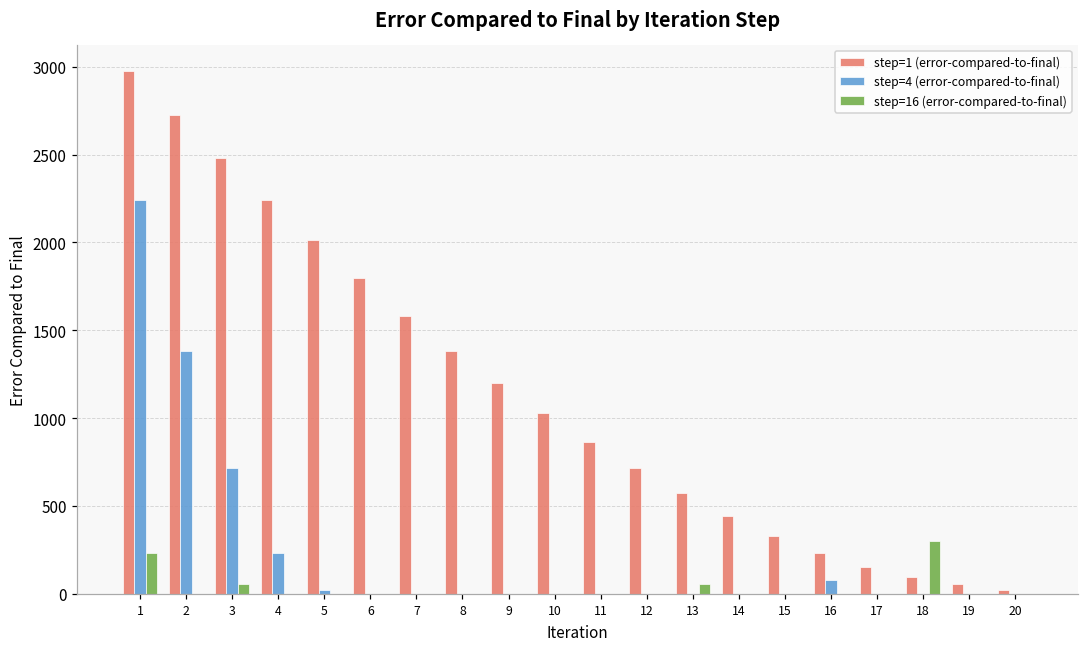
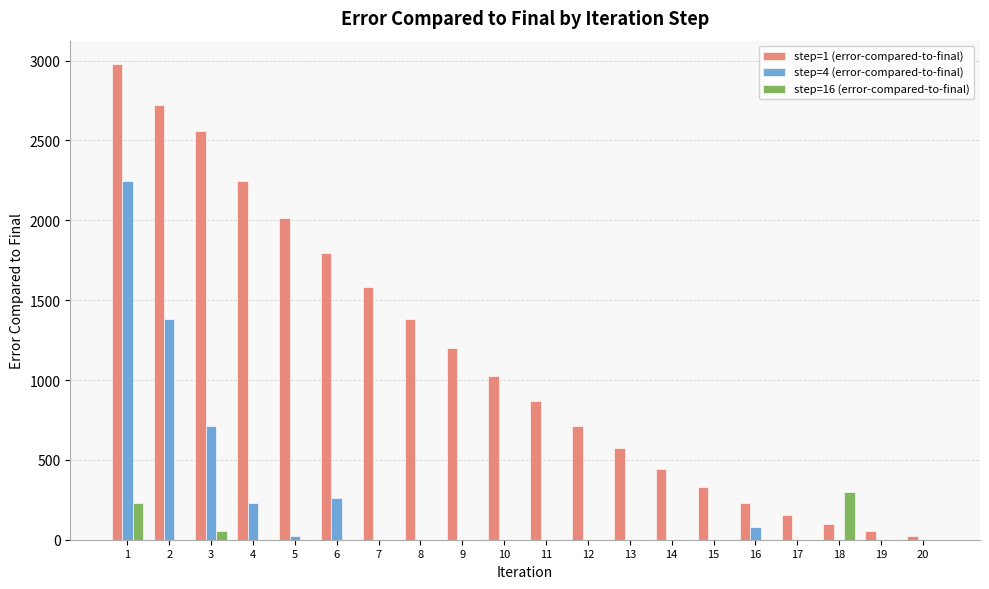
  {
    "step=1 (error-compared-to-final)": {
      "1": 2980,
      "2": 2720,
-     "3": 2480,
+     "3": 2560,
      "4": 2240,
      "5": 2020,
      "6": 1800,
      "7": 1580,
      "8": 1380,
      "9": 1200,
      "10": 1030,
      "11": 870,
      "12": 710,
      "13": 570,
      "14": 440,
      "15": 330,
      "16": 230,
      "17": 150,
      "18": 100,
      "19": 50,
      "20": 20
    },
    "step=4 (error-compared-to-final)": {
      "1": 2240,
      "2": 1380,
      "3": 710,
      "4": 230,
      "5": 20,
-     "6": 0,
+     "6": 260,
      "7": 0,
      "8": 0,
      "9": 0,
      "10": 0,
      "11": 0,
      "12": 0,
      "13": 0,
      "14": 0,
      "15": 0,
      "16": 80,
      "17": 0,
      "18": 0,
      "19": 0,
      "20": 0
    },
    "step=16 (error-compared-to-final)": {
      "1": 230,
      "2": 0,
      "3": 60,
      "4": 0,
      "5": 0,
      "6": 0,
      "7": 0,
      "8": 0,
      "9": 0,
      "10": 0,
      "11": 0,
      "12": 0,
-     "13": 60,
+     "13": 0,
      "14": 0,
      "15": 0,
      "16": 0,
      "17": 0,
      "18": 300,
      "19": 0,
      "20": 0
    }
  }
